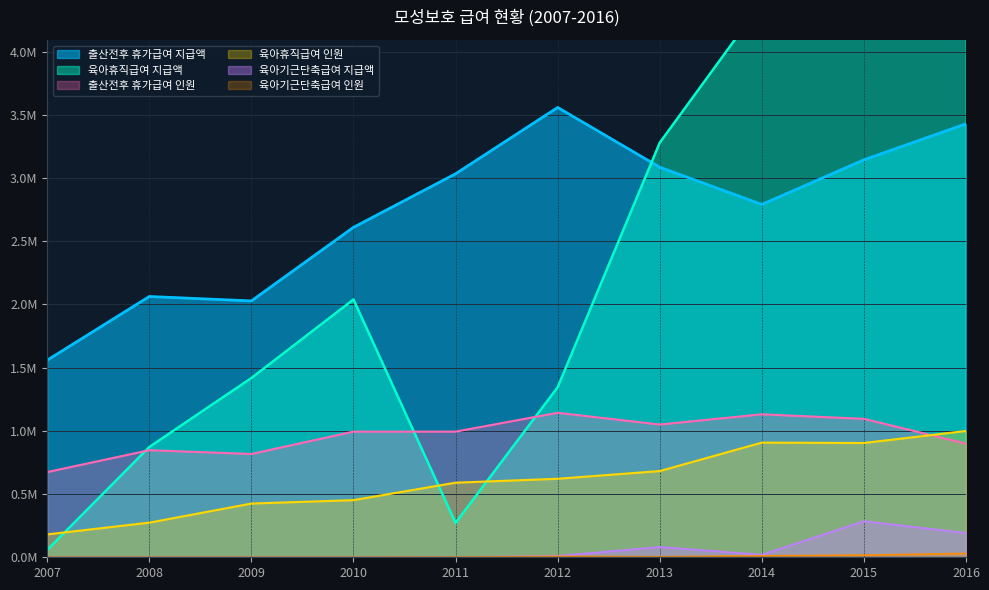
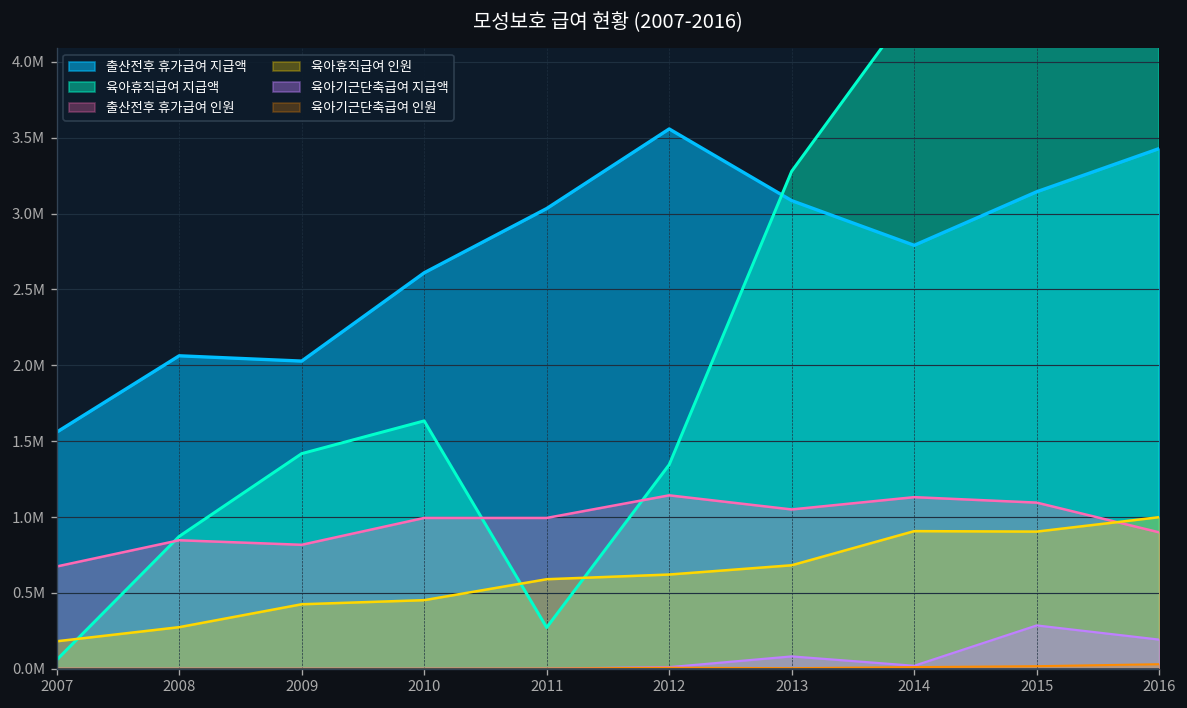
  {
    "출산전후 휴가급여 지급액": {
      "2007": 1560000,
      "2008": 2060000,
      "2009": 2030000,
      "2010": 2610000,
      "2011": 3030000,
      "2012": 3560000,
      "2013": 3090000,
      "2014": 2790000,
      "2015": 3140000,
      "2016": 3430000
    },
    "육아휴직급여 지급액": {
      "2007": 60000,
      "2008": 870000,
      "2009": 1420000,
-     "2010": 2040000,
+     "2010": 1630000,
      "2011": 270000,
      "2012": 1350000,
      "2013": 3280000
    },
    "출산전후 휴가급여 인원": {
      "2007": 670000,
      "2008": 850000,
      "2009": 820000,
      "2010": 990000,
      "2011": 990000,
      "2012": 1140000,
      "2013": 1050000,
      "2014": 1130000,
      "2015": 1100000,
      "2016": 900000
    },
    "육아기근단축급여 지급액": {
      "2013": 80000,
      "2015": 290000,
      "2016": 190000
    }
  }
